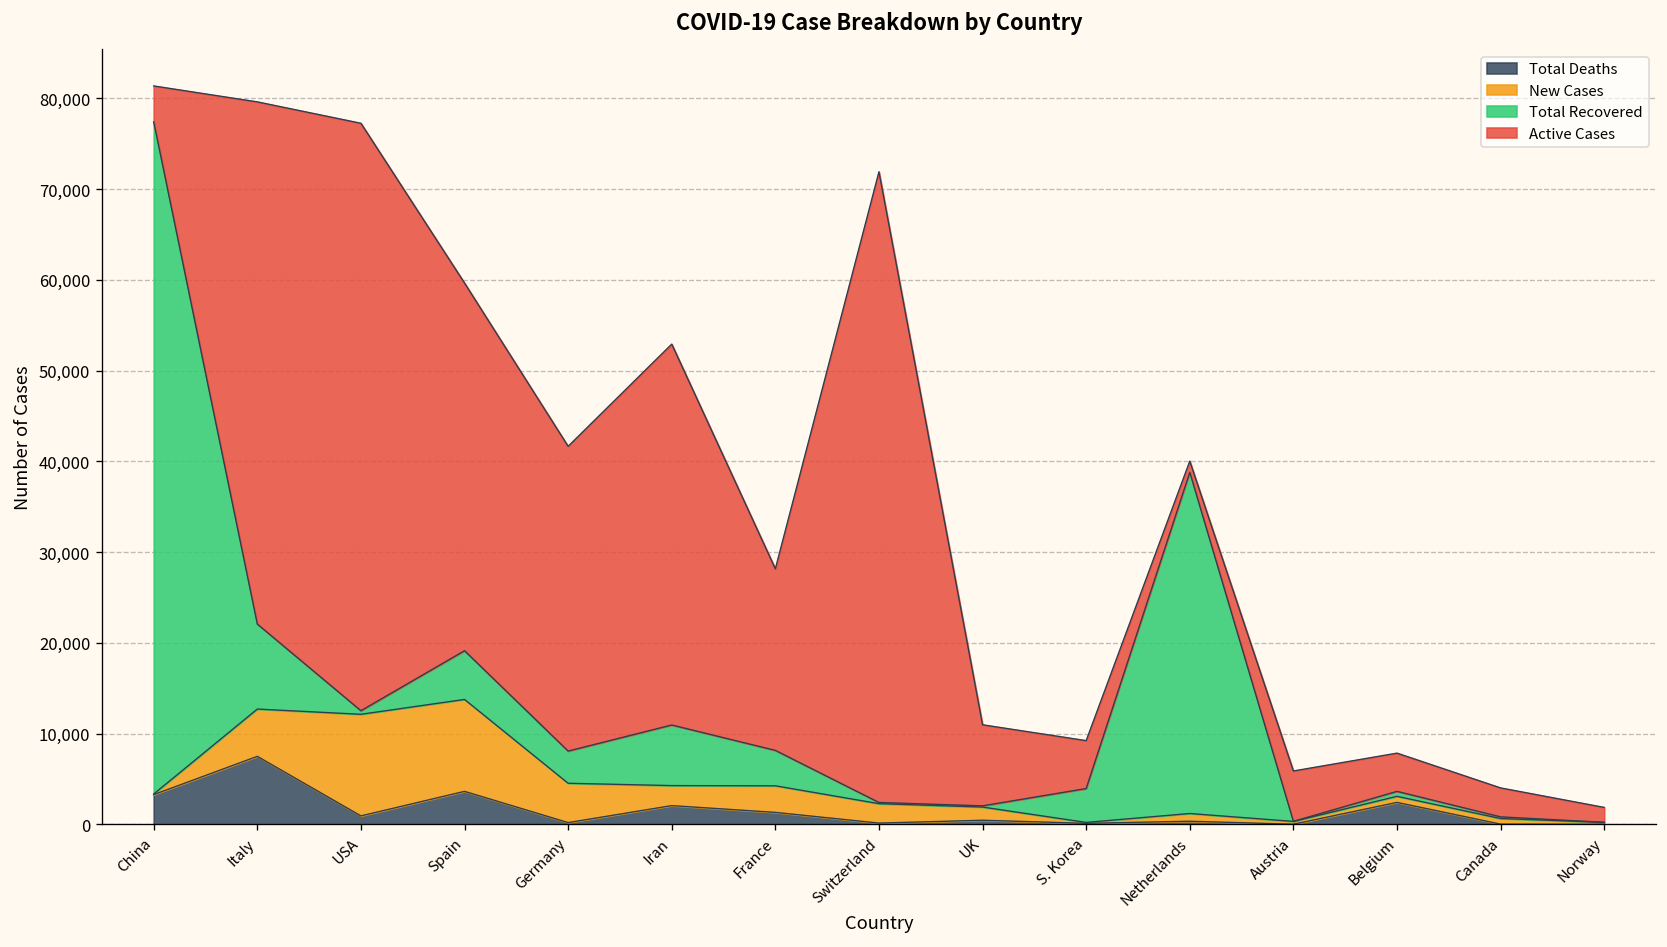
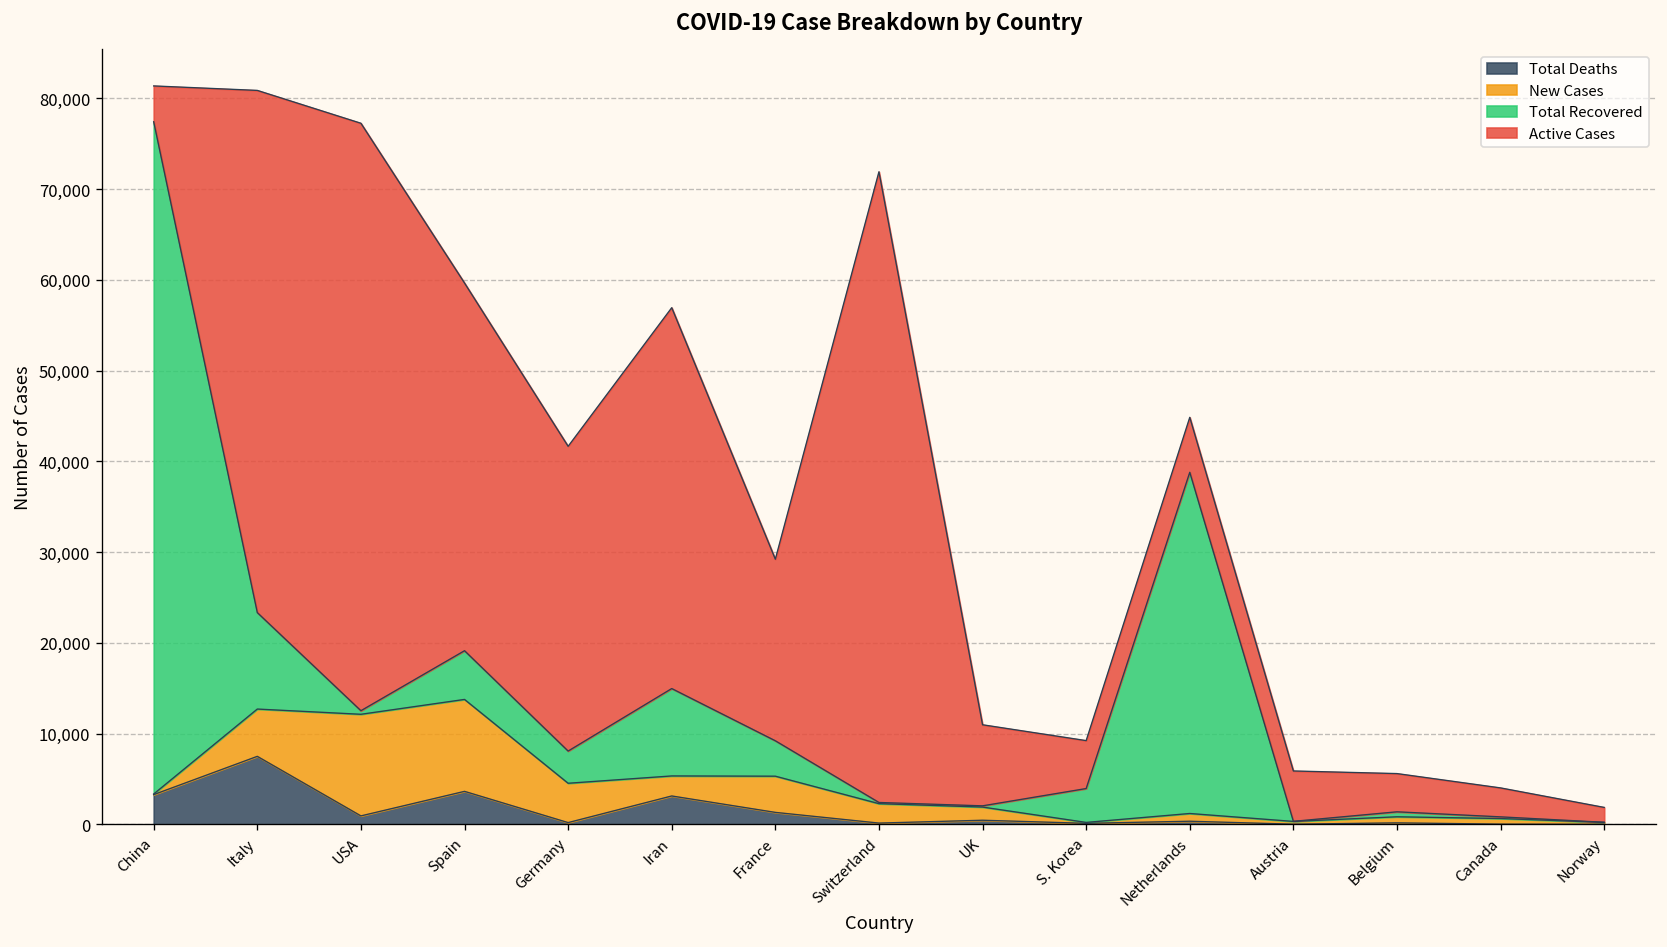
  {
    "Total Deaths": {
      "Italy": "8,000",
      "USA": "1,000",
      "Spain": "4,000",
      "Germany": "0",
-     "Iran": "2,000",
+     "Iran": "3,000",
      "France": "1,000",
      "Switzerland": "0",
      "UK": "0",
      "Netherlands": "0",
-     "Belgium": "2,000",
+     "Belgium": "0",
      "Canada": "0"
    },
    "New Cases": {
      "Italy": "5,000",
      "USA": "11,000",
      "Spain": "10,000",
      "Germany": "4,000",
      "Iran": "2,000",
-     "France": "3,000",
+     "France": "4,000",
      "Netherlands": "1,000",
      "Belgium": "1,000"
    },
    "Total Recovered": {
      "China": "74,000",
-     "Italy": "9,000",
+     "Italy": "11,000",
      "USA": "0",
      "Spain": "5,000",
      "Germany": "4,000",
-     "Iran": "7,000",
+     "Iran": "10,000",
      "France": "4,000",
      "S. Korea": "4,000",
      "Netherlands": "38,000",
      "Belgium": "1,000"
    },
    "Active Cases": {
      "China": "4,000",
      "Italy": "58,000",
      "USA": "65,000",
      "Spain": "41,000",
      "Germany": "34,000",
      "Iran": "42,000",
      "France": "20,000",
      "Switzerland": "69,000",
      "UK": "9,000",
      "S. Korea": "5,000",
-     "Netherlands": "1,000",
+     "Netherlands": "6,000",
      "Austria": "6,000",
      "Belgium": "4,000",
      "Canada": "3,000",
      "Norway": "2,000"
    }
  }
